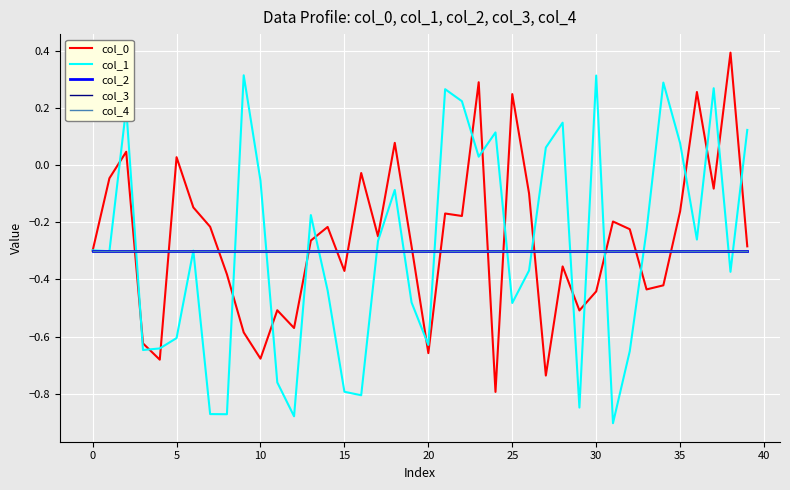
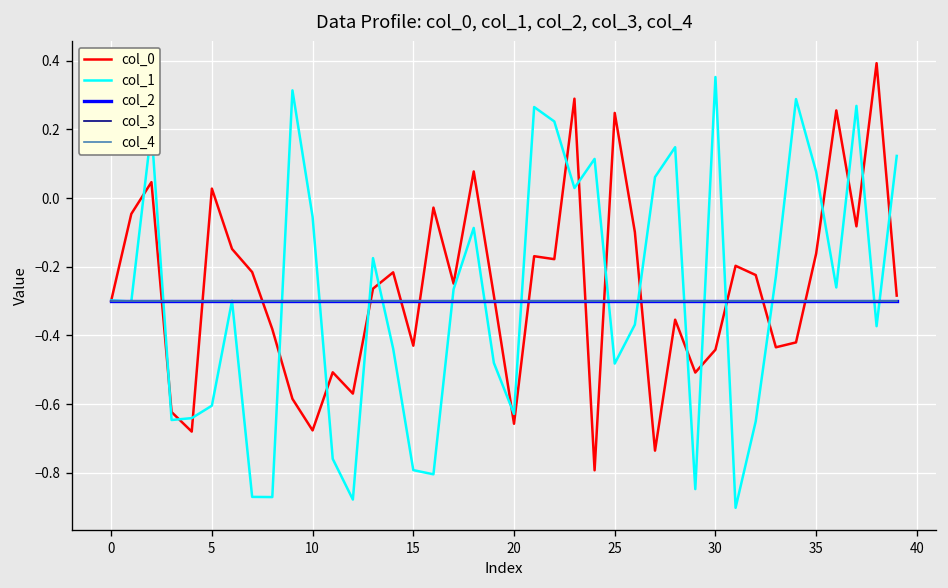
  {
    "col_0": {
      "5": 0.03,
      "10": -0.68,
-     "15": -0.37,
+     "15": -0.43,
      "20": -0.66,
      "25": 0.25,
      "30": -0.44,
      "35": -0.16
    },
    "col_1": {
      "5": -0.60,
      "10": -0.05,
      "15": -0.79,
      "20": -0.63,
      "25": -0.48,
-     "30": 0.31,
+     "30": 0.35,
      "35": 0.08
    },
    "col_4": {
      "5": -0.30,
      "10": -0.30,
      "15": -0.30,
      "20": -0.30,
      "25": -0.30,
      "30": -0.30,
      "35": -0.30
    }
  }
